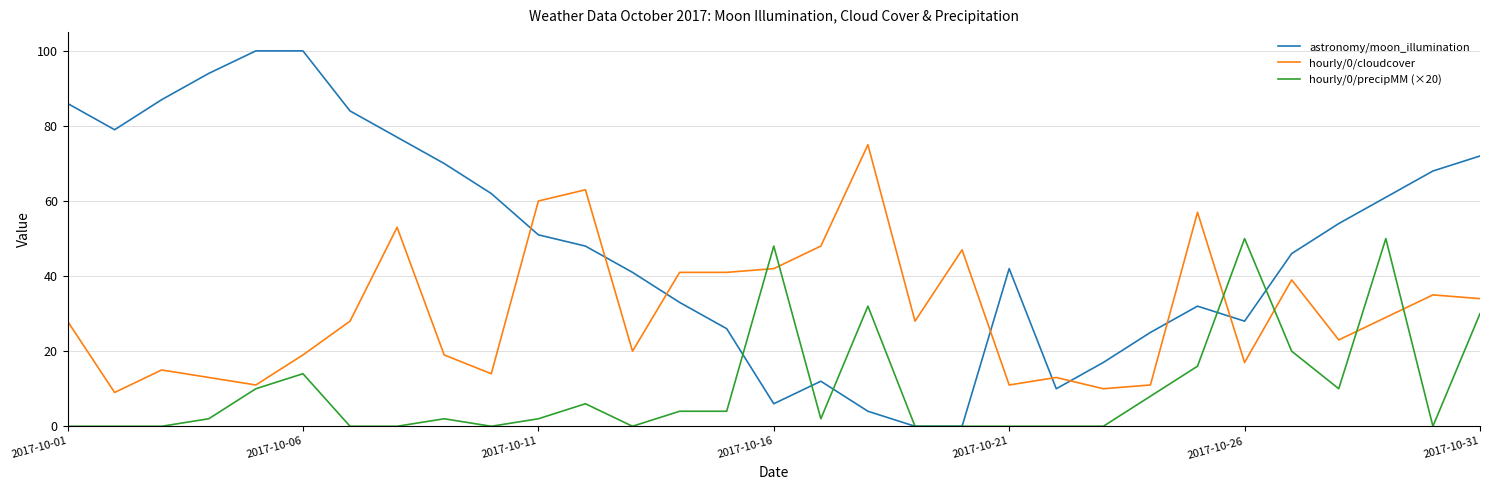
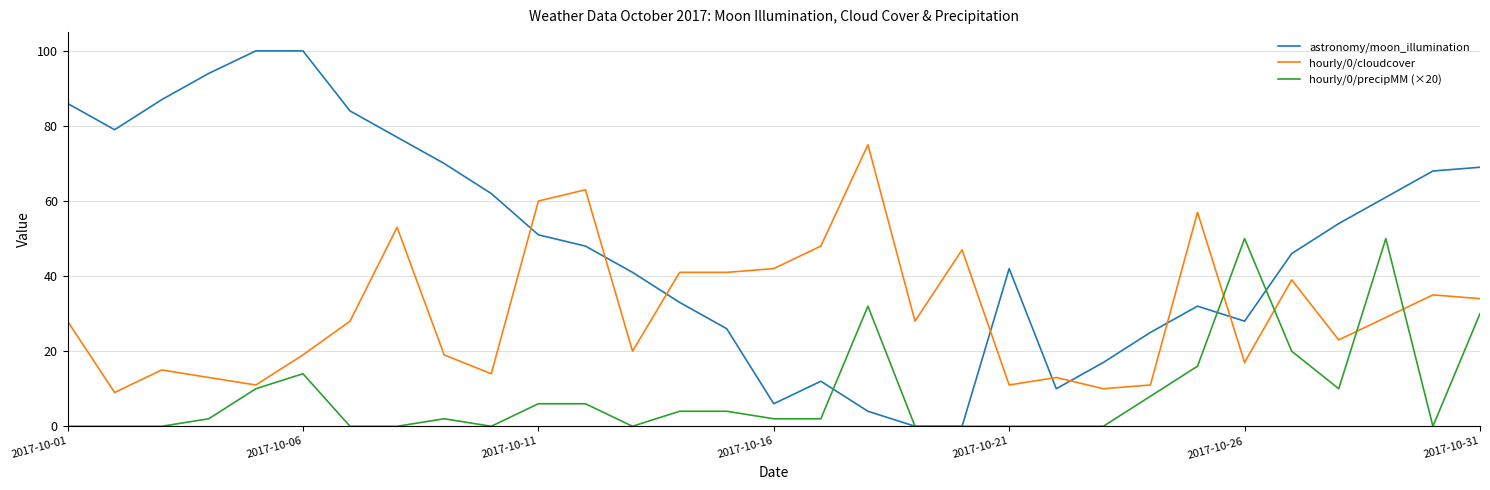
  {
    "astronomy/moon_illumination": {
      "2017-10-01": 86,
      "2017-10-06": 100,
      "2017-10-11": 51,
      "2017-10-16": 6,
      "2017-10-21": 42,
      "2017-10-26": 28,
-     "2017-10-31": 72
+     "2017-10-31": 69
    },
    "hourly/0/cloudcover": {
      "2017-10-01": 28,
      "2017-10-06": 19,
      "2017-10-11": 60,
      "2017-10-16": 42,
      "2017-10-21": 11,
      "2017-10-26": 17,
      "2017-10-31": 34
    },
    "hourly/0/precipMM (×20)": {
      "2017-10-01": 0,
      "2017-10-06": 14,
-     "2017-10-11": 2,
-     "2017-10-16": 48,
+     "2017-10-11": 6,
+     "2017-10-16": 2,
      "2017-10-21": 0,
      "2017-10-26": 50,
      "2017-10-31": 30
    }
  }
